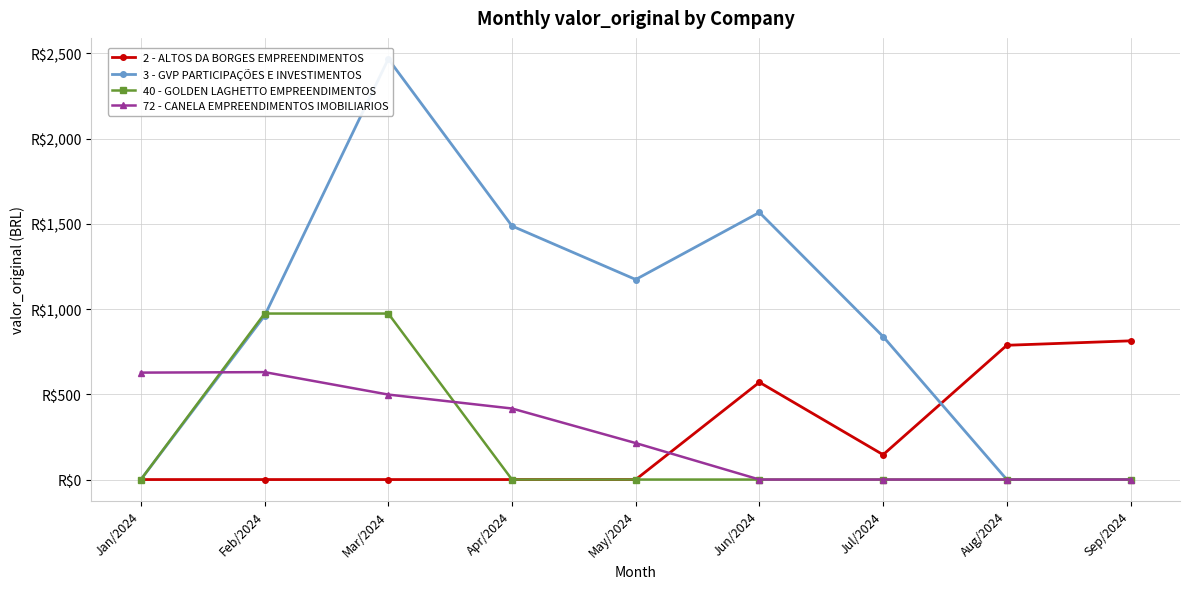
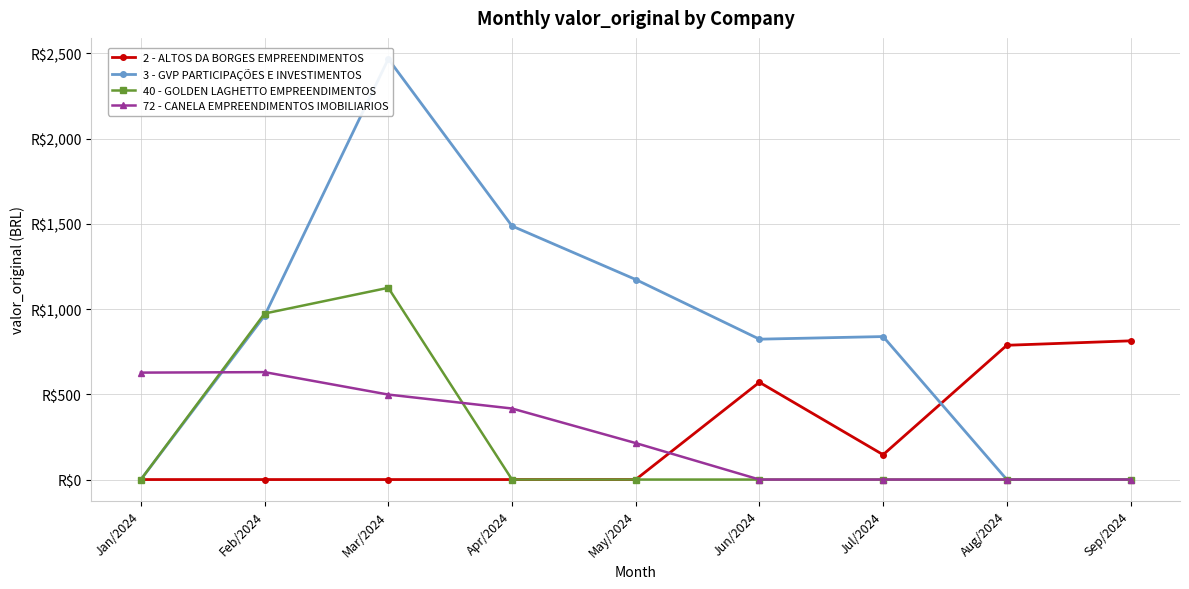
  {
    "2 - ALTOS DA BORGES EMPREENDIMENTOS": {
      "Feb/2024": "R$0",
      "Mar/2024": "R$0",
      "Jun/2024": "R$570",
      "Jul/2024": "R$150",
      "Aug/2024": "R$790",
      "Sep/2024": "R$810"
    },
    "3 - GVP PARTICIPAÇÕES E INVESTIMENTOS": {
      "Apr/2024": "R$1,490",
      "May/2024": "R$1,170",
-     "Jun/2024": "R$1,570",
+     "Jun/2024": "R$820",
      "Jul/2024": "R$840"
    },
    "40 - GOLDEN LAGHETTO EMPREENDIMENTOS": {
-     "Mar/2024": "R$970"
+     "Mar/2024": "R$1,130"
    },
    "72 - CANELA EMPREENDIMENTOS IMOBILIARIOS": {
      "Jan/2024": "R$630",
      "Feb/2024": "R$630",
      "Mar/2024": "R$500",
      "Apr/2024": "R$420",
      "May/2024": "R$210"
    }
  }
